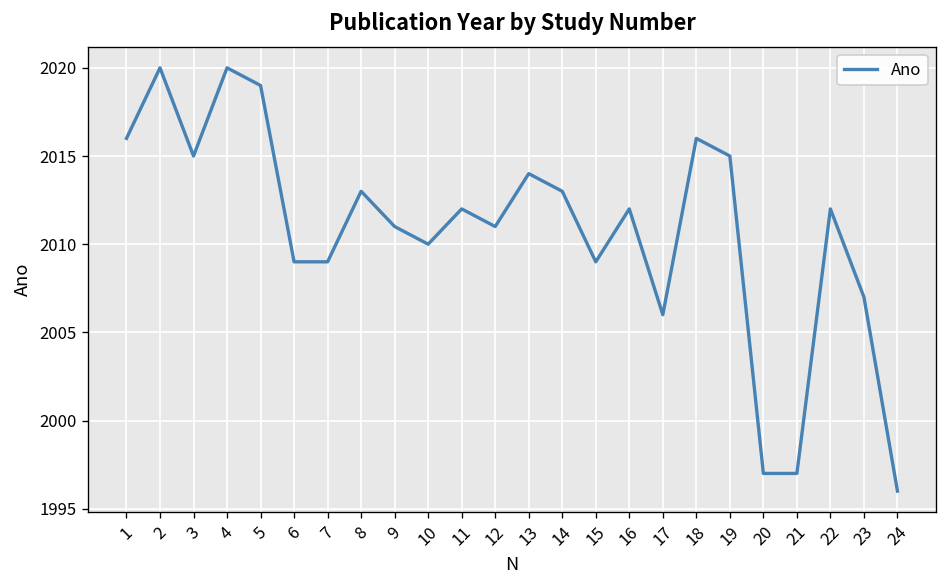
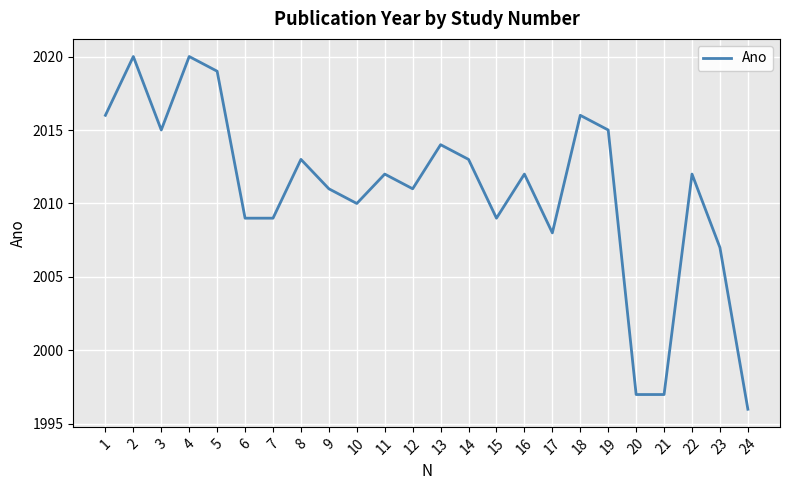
  {
    "1": 2016,
    "2": 2020,
    "3": 2015,
    "4": 2020,
    "5": 2019,
    "6": 2009,
    "7": 2009,
    "8": 2013,
    "9": 2011,
    "10": 2010,
    "11": 2012,
    "12": 2011,
    "13": 2014,
    "14": 2013,
    "15": 2009,
    "16": 2012,
-   "17": 2006,
+   "17": 2008,
    "18": 2016,
    "19": 2015,
    "20": 1997,
    "21": 1997,
    "22": 2012,
    "23": 2007,
    "24": 1996
  }
